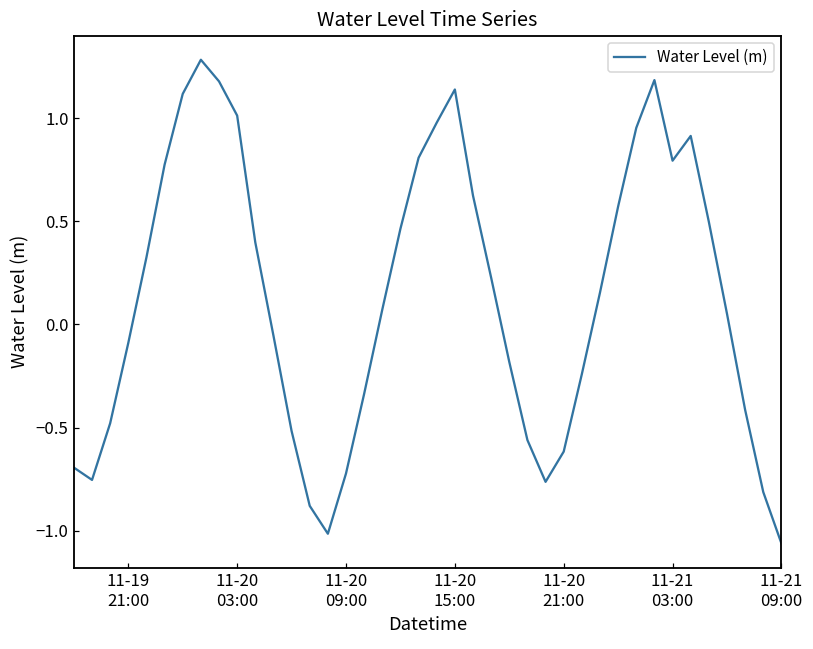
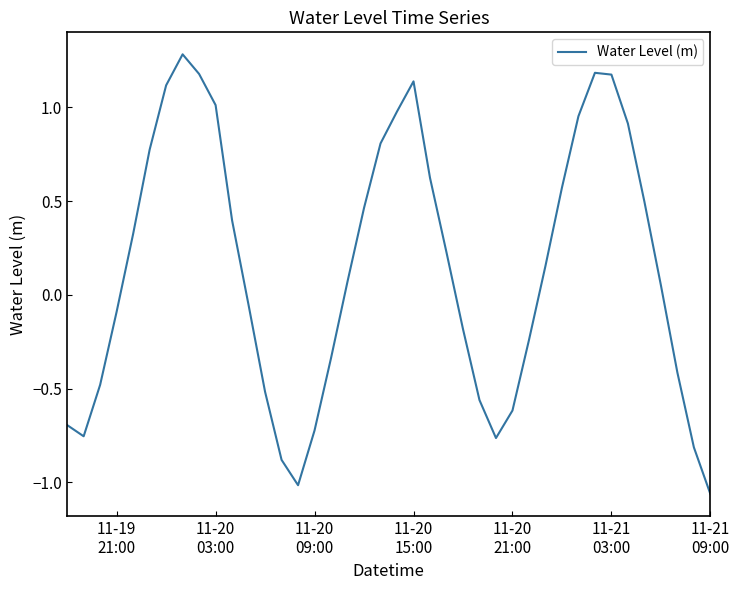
  {
    "11-19 21:00": -0.09,
    "11-20 03:00": 1.01,
    "11-20 09:00": -0.72,
    "11-20 15:00": 1.14,
    "11-20 21:00": -0.62,
-   "11-21 03:00": 0.79,
+   "11-21 03:00": 1.17,
    "11-21 09:00": -1.06
  }
